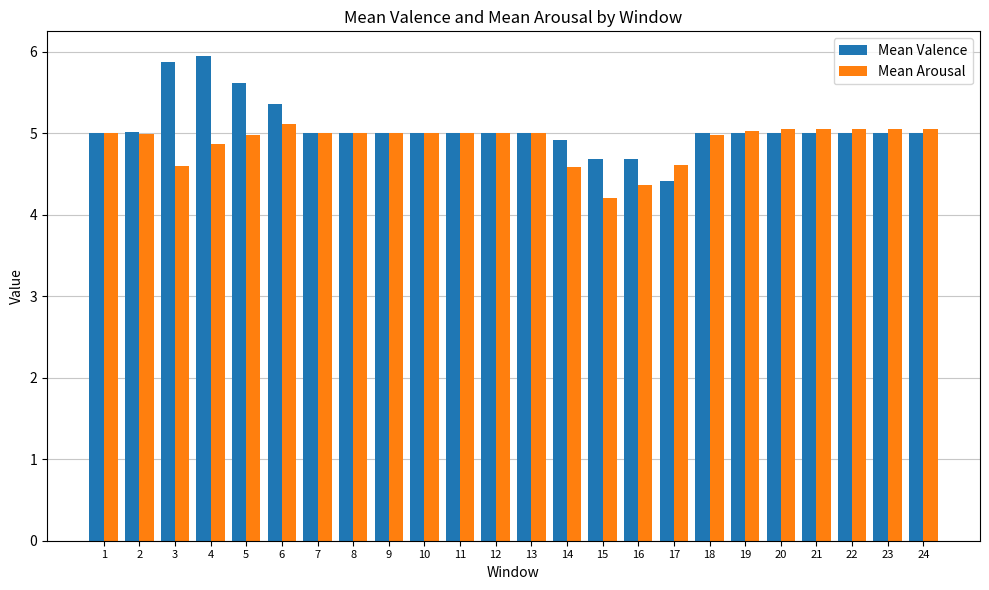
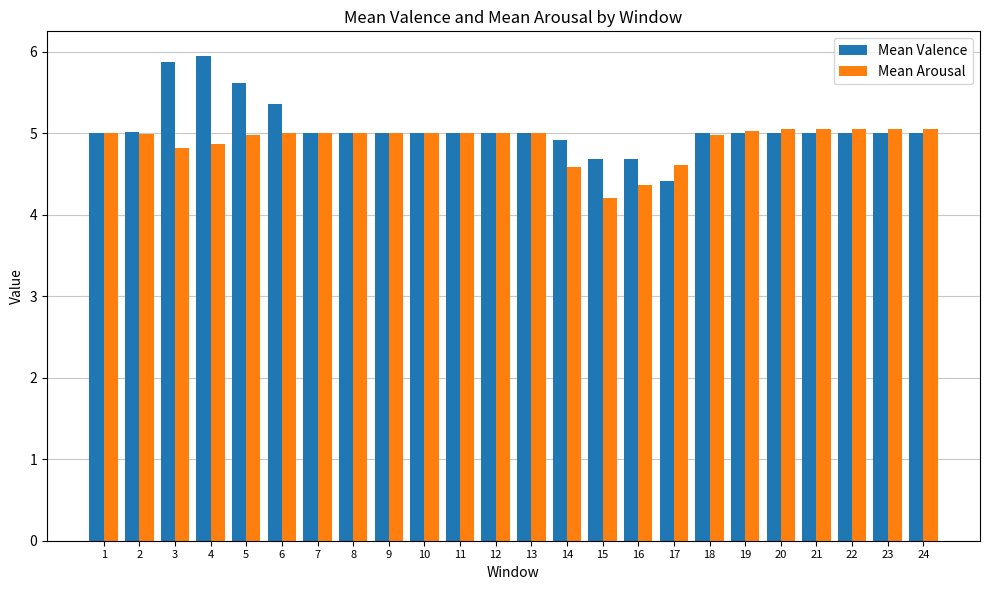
  {
    "Mean Valence": {
      "1": 5.0,
      "2": 5.0,
      "3": 5.9,
      "4": 6.0,
      "5": 5.6,
      "6": 5.4,
      "7": 5.0,
      "8": 5.0,
      "9": 5.0,
      "10": 5.0,
      "11": 5.0,
      "12": 5.0,
      "13": 5.0,
      "14": 4.9,
      "15": 4.7,
      "16": 4.7,
      "17": 4.4,
      "18": 5.0,
      "19": 5.0,
      "20": 5.0,
      "21": 5.0,
      "22": 5.0,
      "23": 5.0,
      "24": 5.0
    },
    "Mean Arousal": {
      "1": 5.0,
      "2": 5.0,
-     "3": 4.6,
+     "3": 4.8,
      "4": 4.9,
      "5": 5.0,
-     "6": 5.1,
+     "6": 5.0,
      "7": 5.0,
      "8": 5.0,
      "9": 5.0,
      "10": 5.0,
      "11": 5.0,
      "12": 5.0,
      "13": 5.0,
      "14": 4.6,
      "15": 4.2,
      "16": 4.4,
      "17": 4.6,
      "18": 5.0,
      "19": 5.0,
      "20": 5.1,
      "21": 5.1,
      "22": 5.1,
      "23": 5.1,
      "24": 5.1
    }
  }
